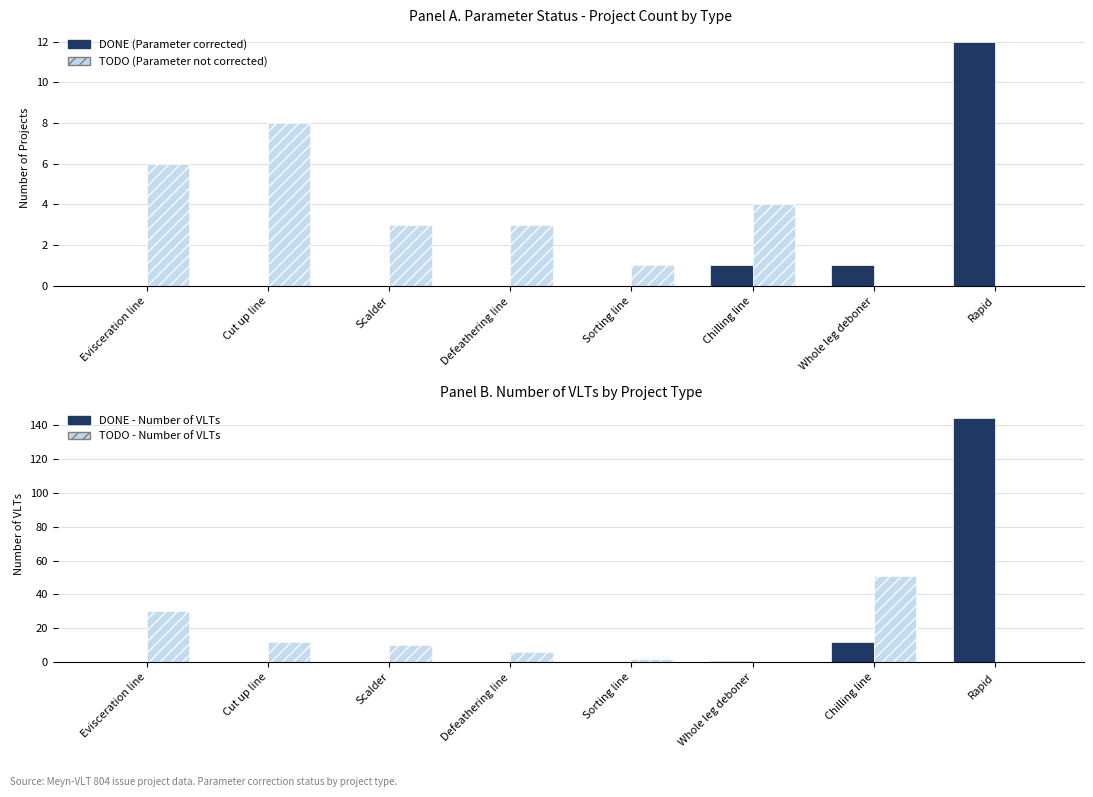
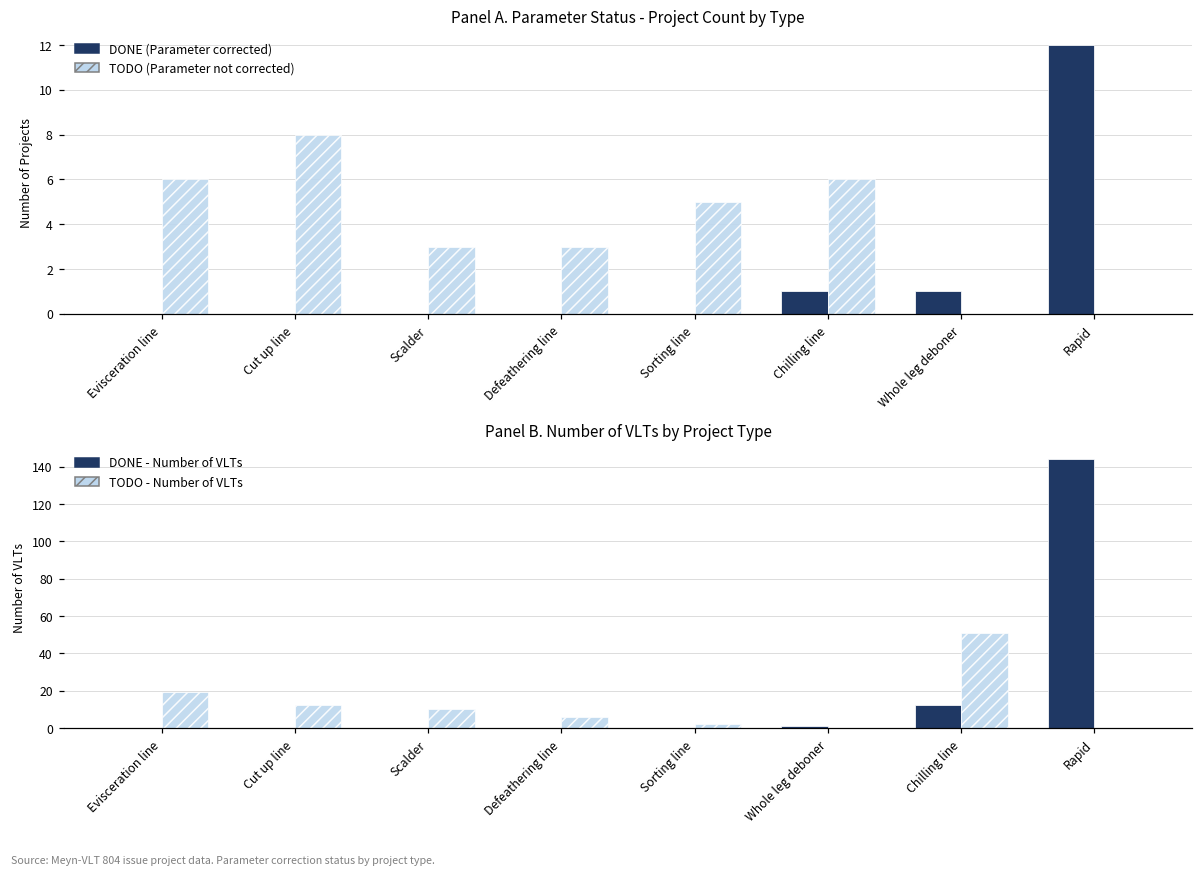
  {
    "Panel A. Parameter Status - Project Count by Type": {
      "DONE (Parameter corrected)": {
        "Evisceration line": 0,
        "Cut up line": 0,
        "Scalder": 0,
        "Defeathering line": 0,
        "Sorting line": 0,
        "Chilling line": 1,
        "Whole leg deboner": 1,
        "Rapid": 12
      },
      "TODO (Parameter not corrected)": {
        "Evisceration line": 6,
        "Cut up line": 8,
        "Scalder": 3,
        "Defeathering line": 3,
-       "Sorting line": 1,
-       "Chilling line": 4,
+       "Sorting line": 5,
+       "Chilling line": 6,
        "Whole leg deboner": 0,
        "Rapid": 0
      }
    },
    "Panel B. Number of VLTs by Project Type": {
      "DONE - Number of VLTs": {
        "Evisceration line": 0,
        "Cut up line": 0,
        "Scalder": 0,
        "Defeathering line": 0,
        "Sorting line": 0,
        "Chilling line": 12,
        "Rapid": 144
      },
      "TODO - Number of VLTs": {
-       "Evisceration line": 30,
+       "Evisceration line": 19,
        "Cut up line": 12,
        "Scalder": 10,
        "Defeathering line": 6,
        "Sorting line": 2,
        "Whole leg deboner": 0,
        "Chilling line": 51,
        "Rapid": 0
      }
    }
  }
